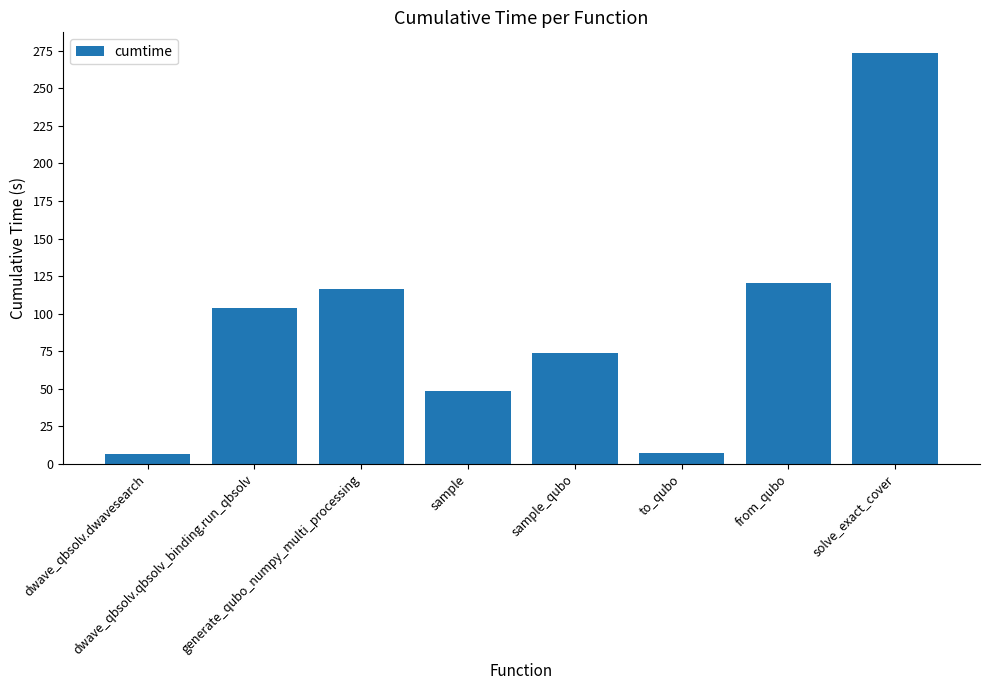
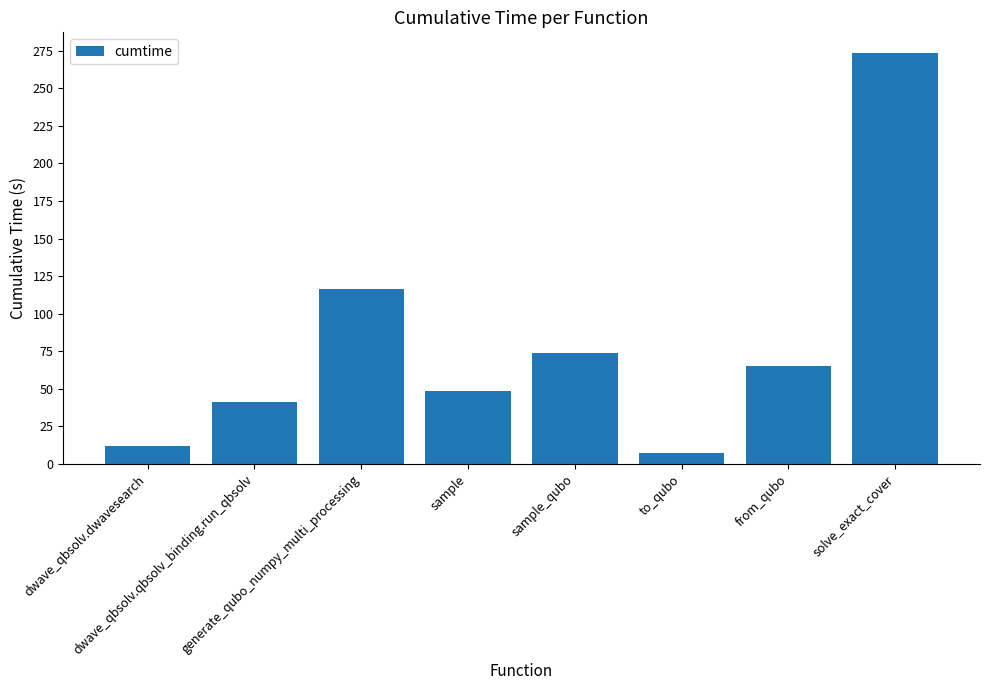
  {
-   "dwave_qbsolv.dwavesearch": 7,
-   "dwave_qbsolv.qbsolv_binding.run_qbsolv": 104,
+   "dwave_qbsolv.dwavesearch": 12,
+   "dwave_qbsolv.qbsolv_binding.run_qbsolv": 41,
    "generate_qubo_numpy_multi_processing": 117,
    "sample": 49,
    "sample_qubo": 74,
    "to_qubo": 7,
-   "from_qubo": 120,
+   "from_qubo": 65,
    "solve_exact_cover": 273
  }
